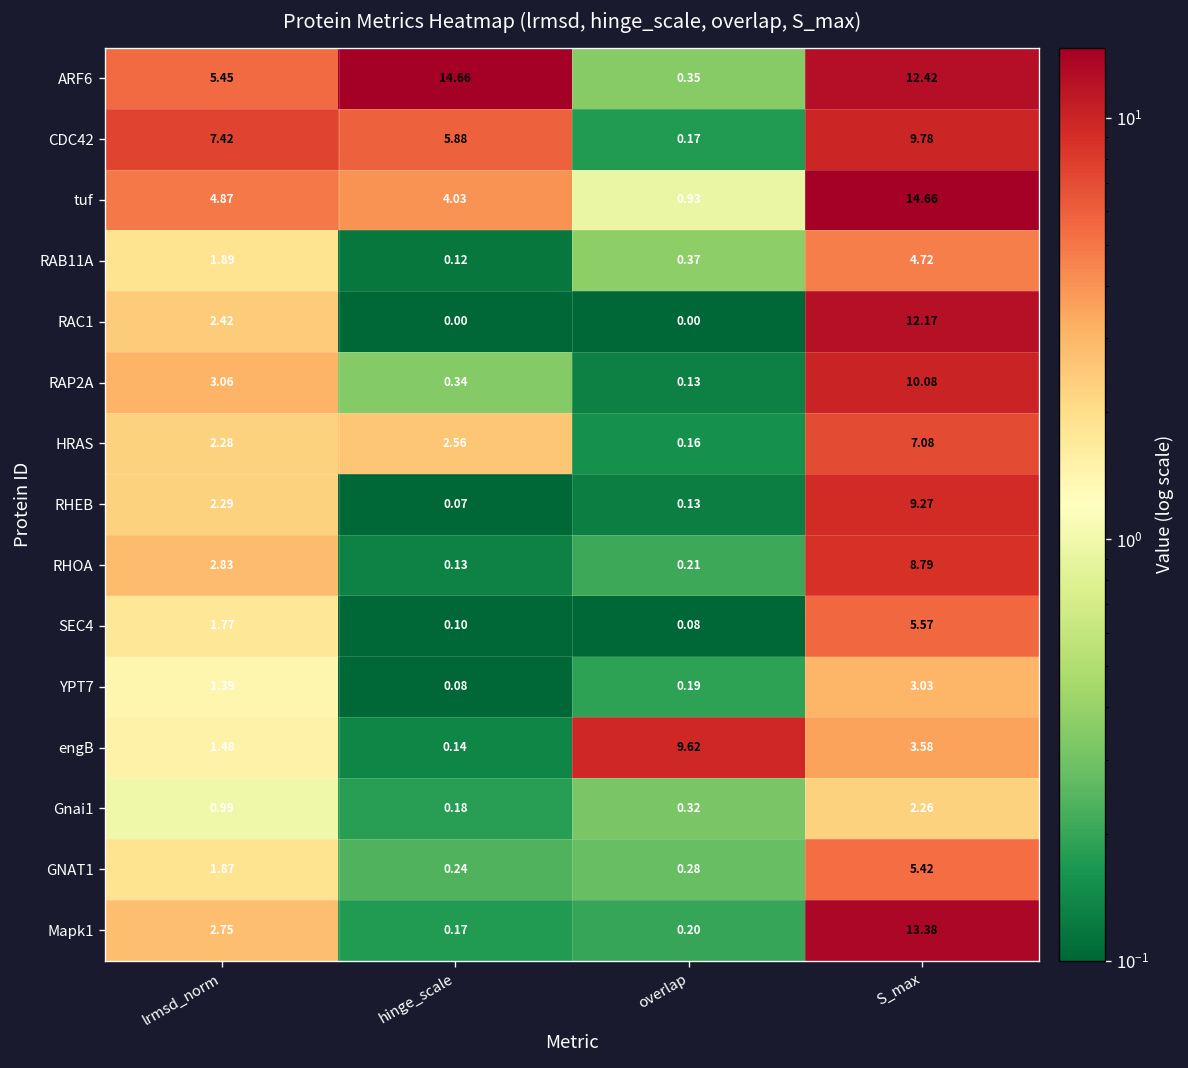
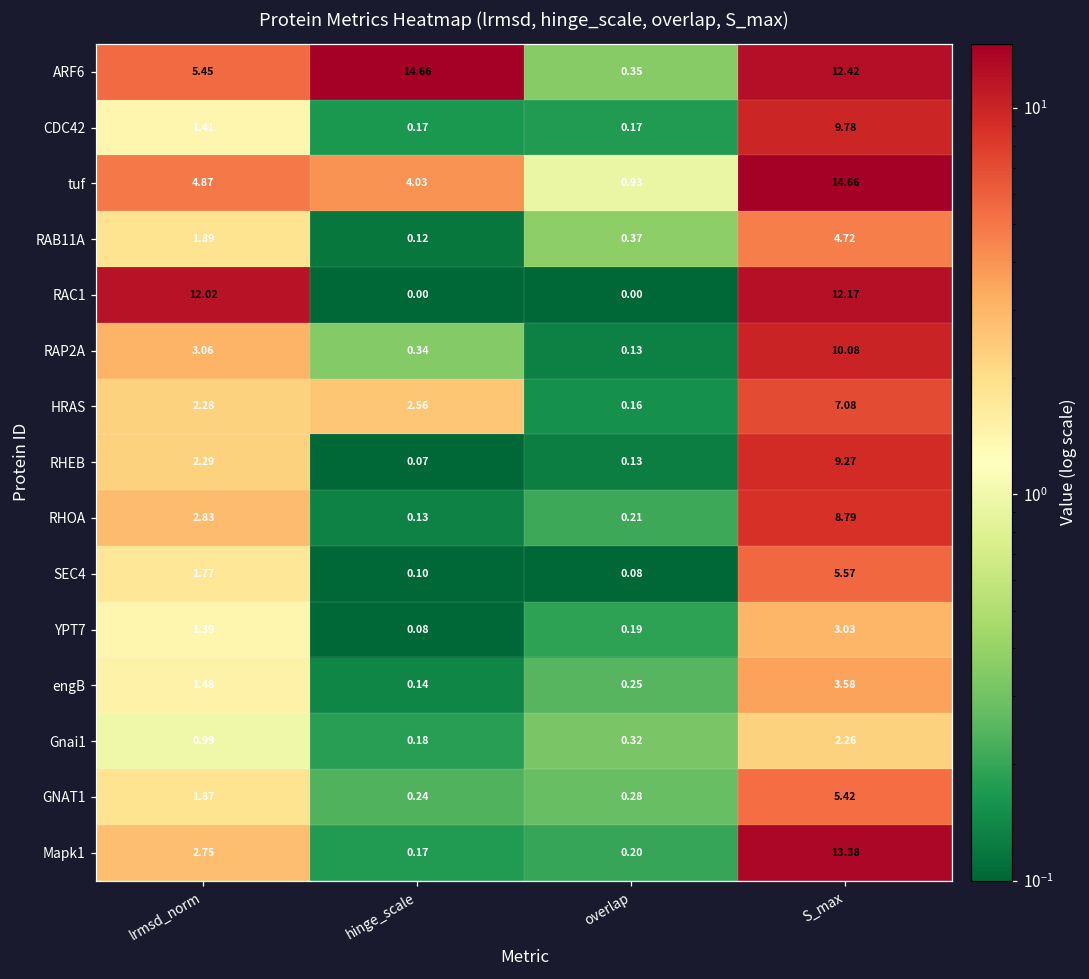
  {
    "ARF6": {
      "lrmsd_norm": 5.45,
      "hinge_scale": 14.66,
      "overlap": 0.35,
      "S_max": 12.42
    },
    "CDC42": {
-     "lrmsd_norm": 7.42,
-     "hinge_scale": 5.88,
+     "lrmsd_norm": 1.41,
+     "hinge_scale": 0.17,
      "overlap": 0.17,
      "S_max": 9.78
    },
    "tuf": {
      "lrmsd_norm": 4.87,
      "hinge_scale": 4.03,
      "overlap": 0.93,
      "S_max": 14.66
    },
    "RAB11A": {
      "lrmsd_norm": 1.89,
      "hinge_scale": 0.12,
      "overlap": 0.37,
      "S_max": 4.72
    },
    "RAC1": {
-     "lrmsd_norm": 2.42,
+     "lrmsd_norm": 12.02,
      "hinge_scale": 0.00,
      "overlap": 0.00,
      "S_max": 12.17
    },
    "RAP2A": {
      "lrmsd_norm": 3.06,
      "hinge_scale": 0.34,
      "overlap": 0.13,
      "S_max": 10.08
    },
    "HRAS": {
      "lrmsd_norm": 2.28,
      "hinge_scale": 2.56,
      "overlap": 0.16,
      "S_max": 7.08
    },
    "RHEB": {
      "lrmsd_norm": 2.29,
      "hinge_scale": 0.07,
      "overlap": 0.13,
      "S_max": 9.27
    },
    "RHOA": {
      "lrmsd_norm": 2.83,
      "hinge_scale": 0.13,
      "overlap": 0.21,
      "S_max": 8.79
    },
    "SEC4": {
      "lrmsd_norm": 1.77,
      "hinge_scale": 0.10,
      "overlap": 0.08,
      "S_max": 5.57
    },
    "YPT7": {
      "lrmsd_norm": 1.39,
      "hinge_scale": 0.08,
      "overlap": 0.19,
      "S_max": 3.03
    },
    "engB": {
      "lrmsd_norm": 1.48,
      "hinge_scale": 0.14,
-     "overlap": 9.62,
+     "overlap": 0.25,
      "S_max": 3.58
    },
    "Gnai1": {
      "lrmsd_norm": 0.99,
      "hinge_scale": 0.18,
      "overlap": 0.32,
      "S_max": 2.26
    },
    "GNAT1": {
      "lrmsd_norm": 1.87,
      "hinge_scale": 0.24,
      "overlap": 0.28,
      "S_max": 5.42
    },
    "Mapk1": {
      "lrmsd_norm": 2.75,
      "hinge_scale": 0.17,
      "overlap": 0.20,
      "S_max": 13.38
    }
  }
